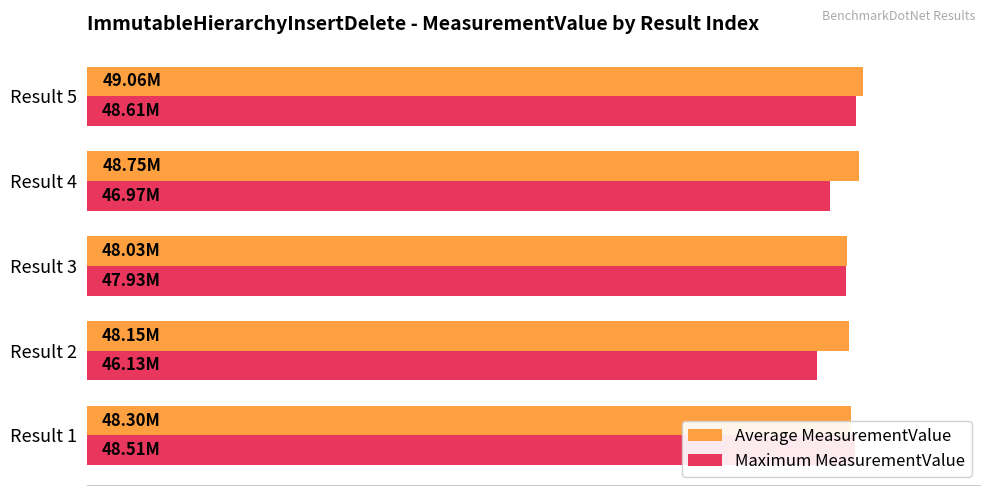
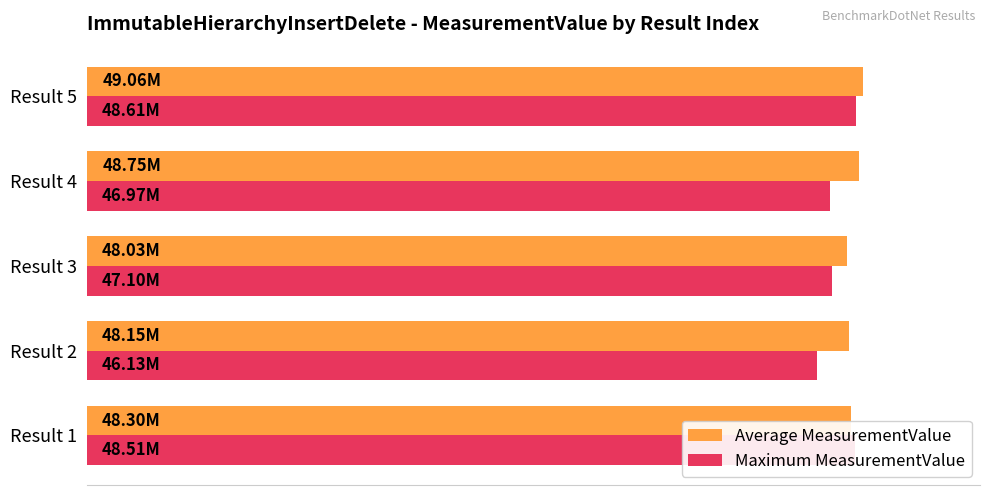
  {
    "Average MeasurementValue": {
      "Result 5": "49.06M",
      "Result 4": "48.75M",
      "Result 3": "48.03M",
      "Result 2": "48.15M",
      "Result 1": "48.30M"
    },
    "Maximum MeasurementValue": {
      "Result 5": "48.61M",
      "Result 4": "46.97M",
-     "Result 3": "47.93M",
+     "Result 3": "47.10M",
      "Result 2": "46.13M"
    }
  }
